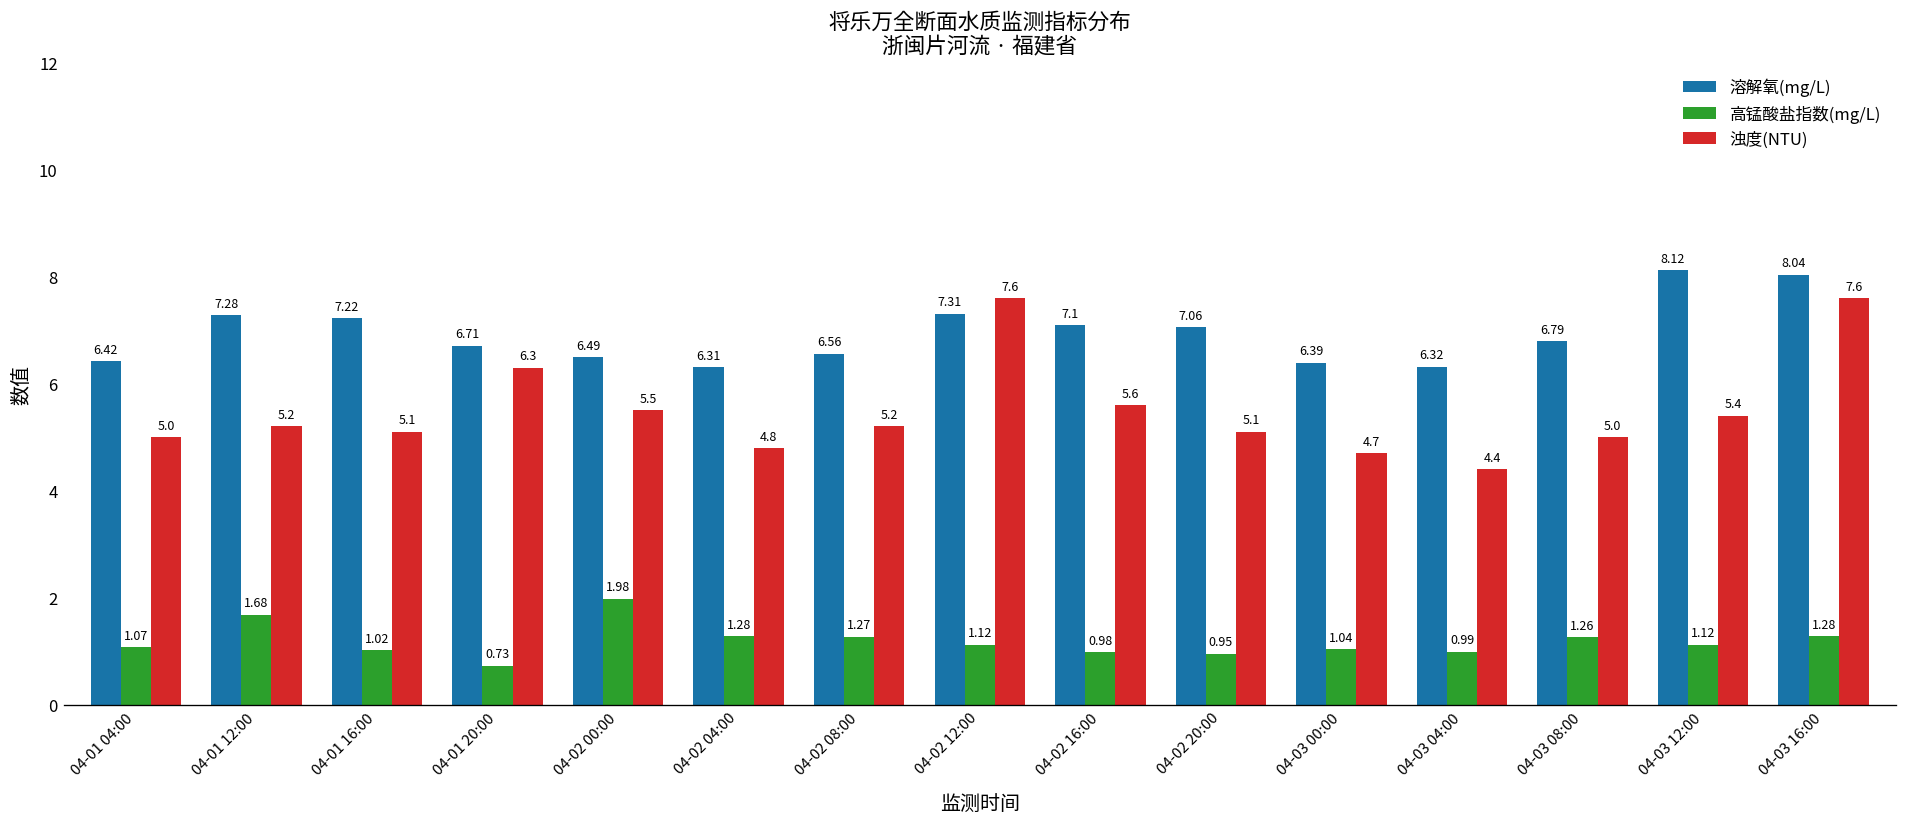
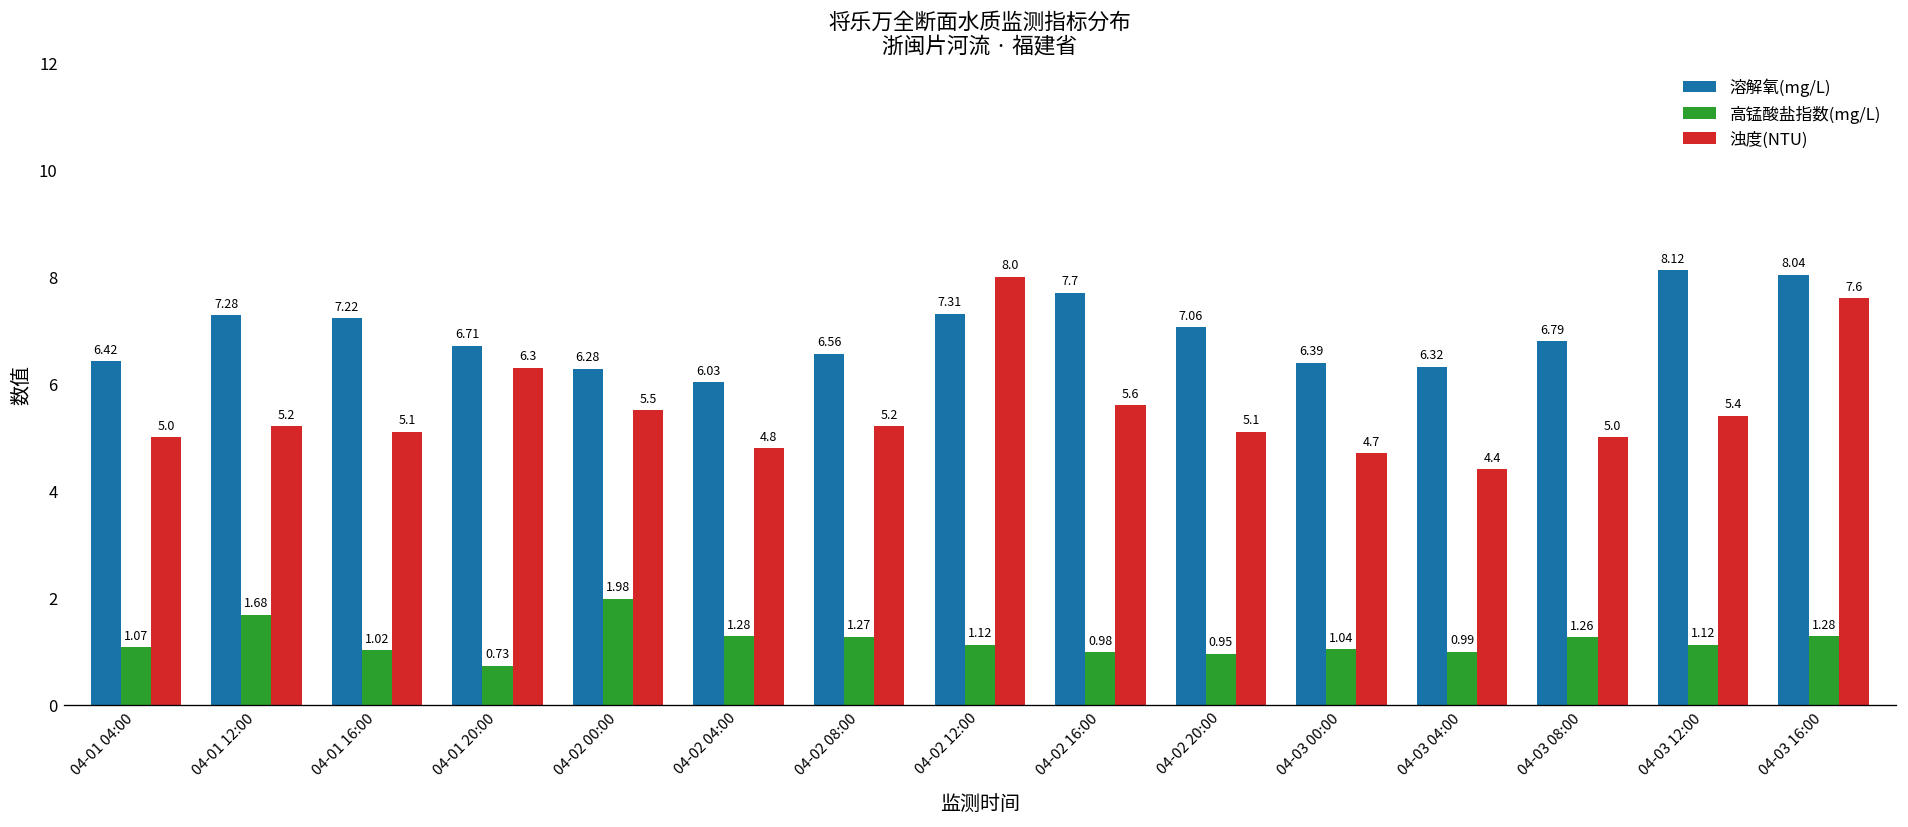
  {
    "溶解氧(mg/L)": {
      "04-01 04:00": 6.42,
      "04-01 12:00": 7.28,
      "04-01 16:00": 7.22,
      "04-01 20:00": 6.71,
-     "04-02 00:00": 6.49,
-     "04-02 04:00": 6.31,
+     "04-02 00:00": 6.28,
+     "04-02 04:00": 6.03,
      "04-02 08:00": 6.56,
      "04-02 12:00": 7.31,
-     "04-02 16:00": 7.1,
+     "04-02 16:00": 7.7,
      "04-02 20:00": 7.06,
      "04-03 00:00": 6.39,
      "04-03 04:00": 6.32,
      "04-03 08:00": 6.79,
      "04-03 12:00": 8.12,
      "04-03 16:00": 8.04
    },
    "高锰酸盐指数(mg/L)": {
      "04-01 04:00": 1.07,
      "04-01 12:00": 1.68,
      "04-01 16:00": 1.02,
      "04-01 20:00": 0.73,
      "04-02 00:00": 1.98,
      "04-02 04:00": 1.28,
      "04-02 08:00": 1.27,
      "04-02 12:00": 1.12,
      "04-02 16:00": 0.98,
      "04-02 20:00": 0.95,
      "04-03 00:00": 1.04,
      "04-03 04:00": 0.99,
      "04-03 08:00": 1.26,
      "04-03 12:00": 1.12,
      "04-03 16:00": 1.28
    },
    "浊度(NTU)": {
      "04-01 04:00": 5.0,
      "04-01 12:00": 5.2,
      "04-01 16:00": 5.1,
      "04-01 20:00": 6.3,
      "04-02 00:00": 5.5,
      "04-02 04:00": 4.8,
      "04-02 08:00": 5.2,
-     "04-02 12:00": 7.6,
+     "04-02 12:00": 8.0,
      "04-02 16:00": 5.6,
      "04-02 20:00": 5.1,
      "04-03 00:00": 4.7,
      "04-03 04:00": 4.4,
      "04-03 08:00": 5.0,
      "04-03 12:00": 5.4,
      "04-03 16:00": 7.6
    }
  }
